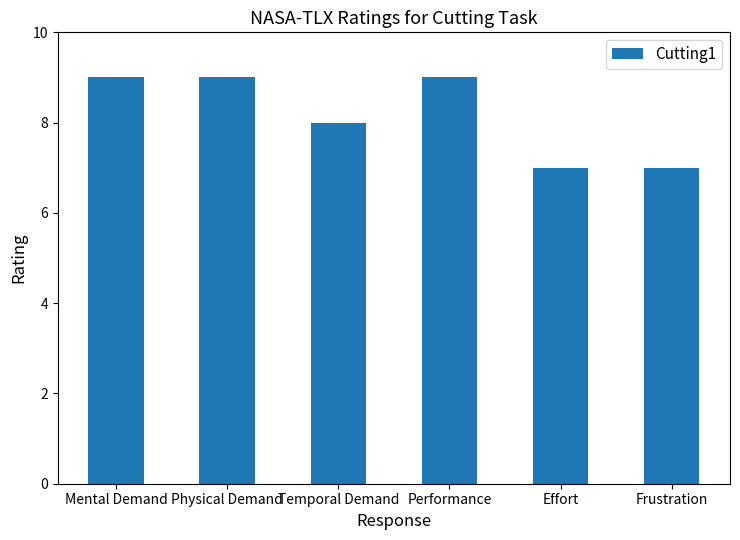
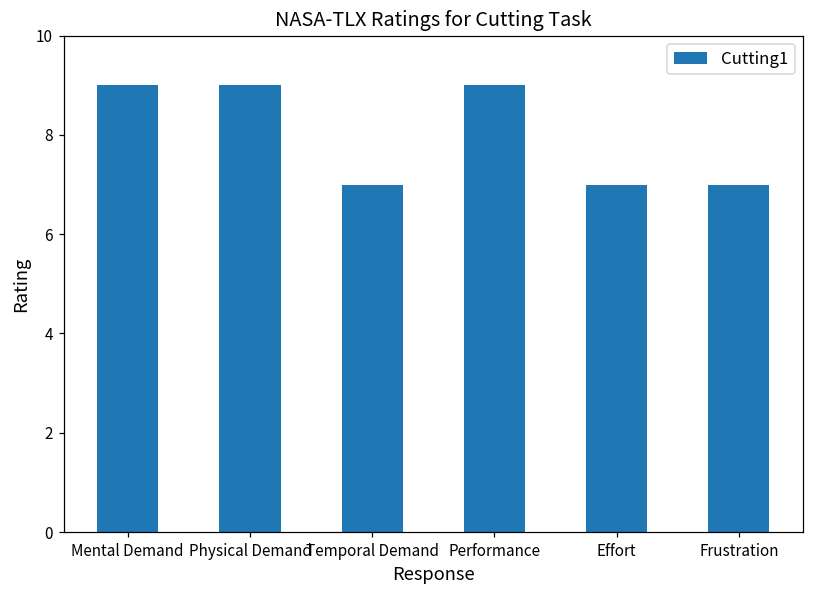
  {
    "Mental Demand": 9,
    "Physical Demand": 9,
-   "Temporal Demand": 8,
+   "Temporal Demand": 7,
    "Performance": 9,
    "Effort": 7,
    "Frustration": 7
  }
